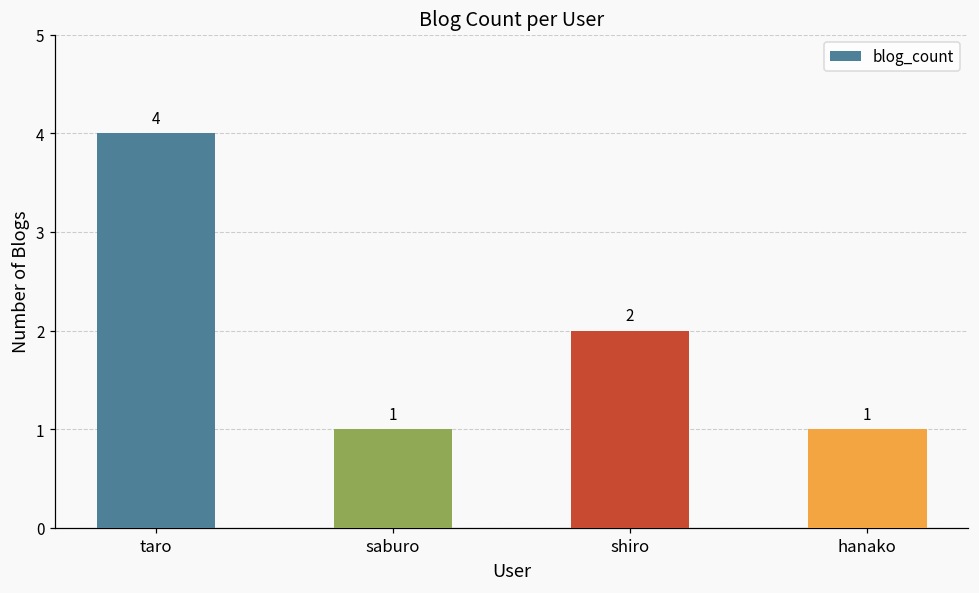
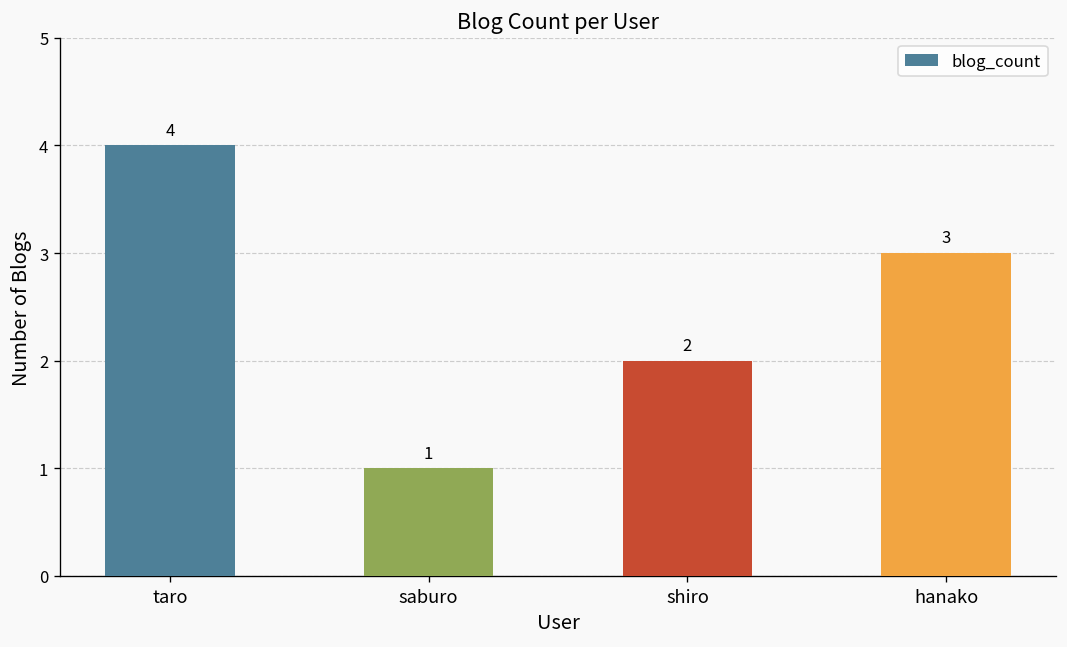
  {
    "taro": 4,
    "saburo": 1,
    "shiro": 2,
-   "hanako": 1
+   "hanako": 3
  }
